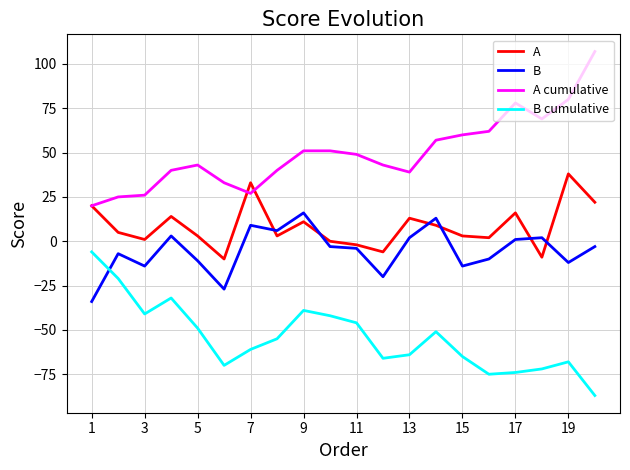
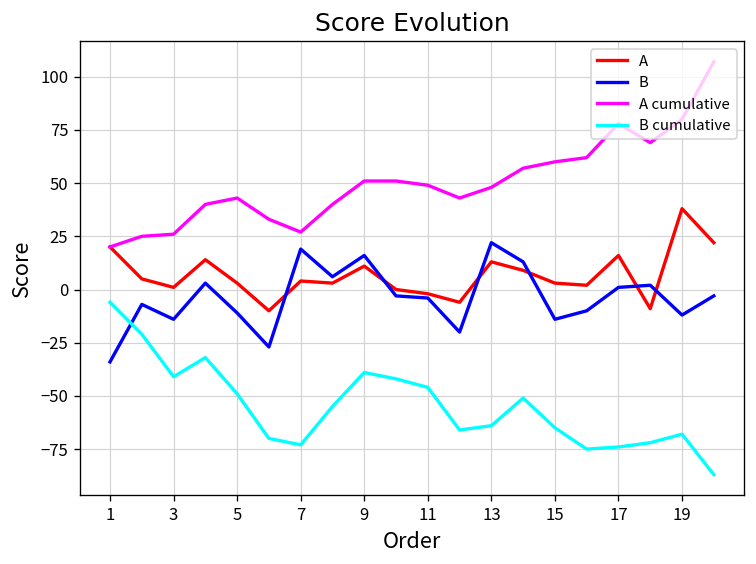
  {
    "A": {
      "3": 1,
      "5": 3,
-     "7": 33,
+     "7": 4,
      "9": 11,
      "11": -2,
      "13": 13,
      "15": 3,
      "17": 16,
      "19": 38
    },
    "B": {
      "1": -34,
      "3": -14,
      "5": -11,
-     "7": 9,
+     "7": 19,
      "9": 16,
      "11": -4,
-     "13": 2,
+     "13": 22,
      "15": -14,
      "17": 1,
      "19": -12
    },
    "A cumulative": {
      "3": 26,
      "5": 43,
      "7": 27,
      "9": 51,
      "11": 49,
-     "13": 39,
+     "13": 48,
      "15": 60
    },
    "B cumulative": {
      "1": -6,
      "3": -41,
      "5": -49,
-     "7": -61,
+     "7": -73,
      "9": -39,
      "11": -46,
      "13": -64,
      "15": -65,
      "17": -74,
      "19": -68
    }
  }
